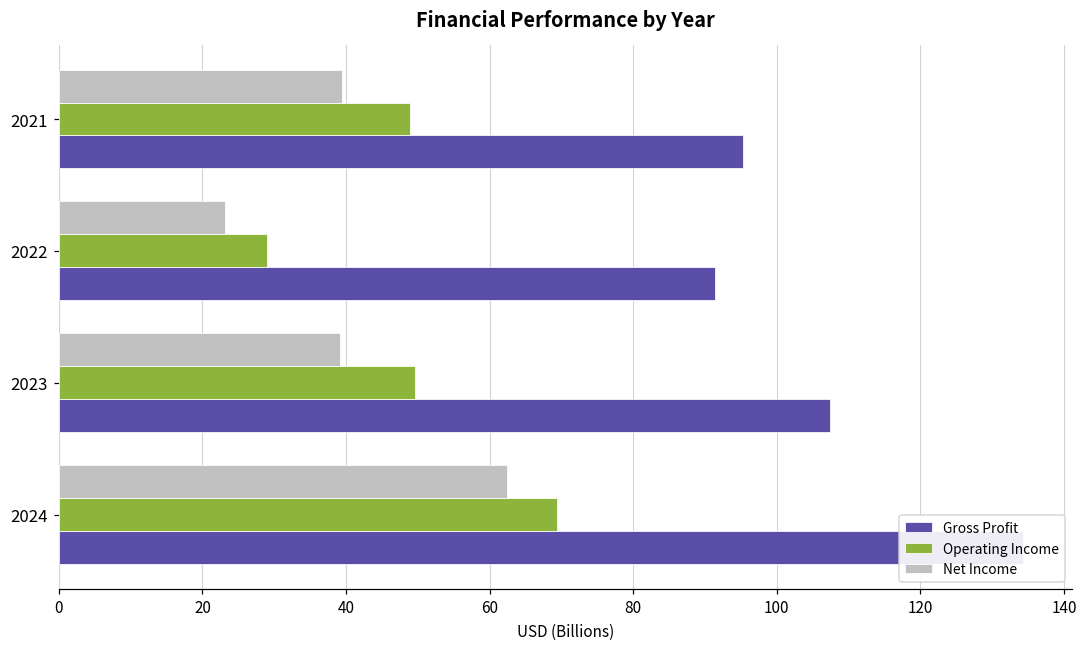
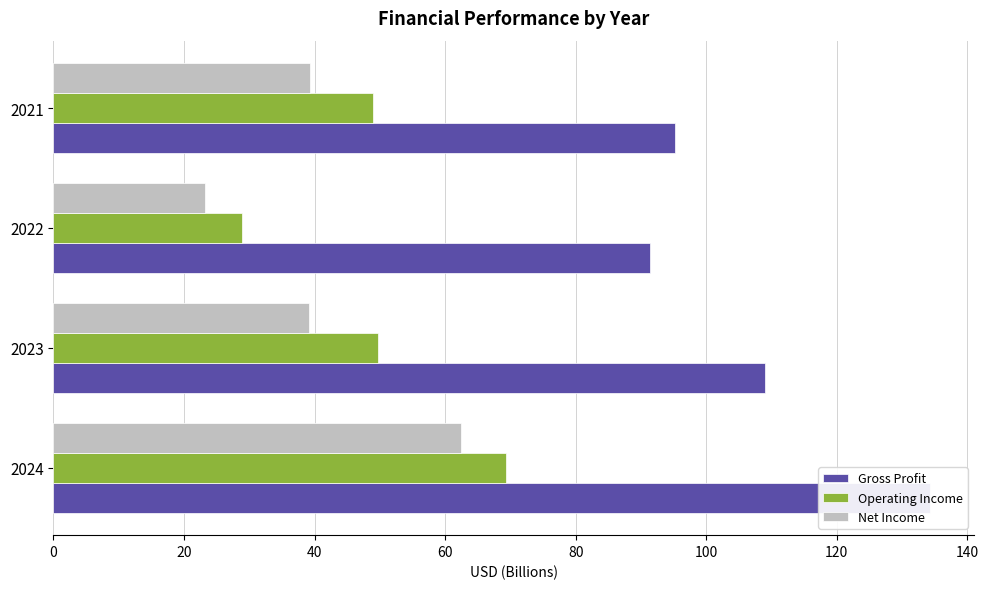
  {
    "Gross Profit": {
      "2021": 95,
      "2022": 91,
-     "2023": 107
+     "2023": 109
    },
    "Operating Income": {
      "2021": 49,
      "2022": 29,
      "2023": 50,
      "2024": 69
    },
    "Net Income": {
      "2021": 39,
      "2022": 23,
      "2023": 39,
      "2024": 62
    }
  }
